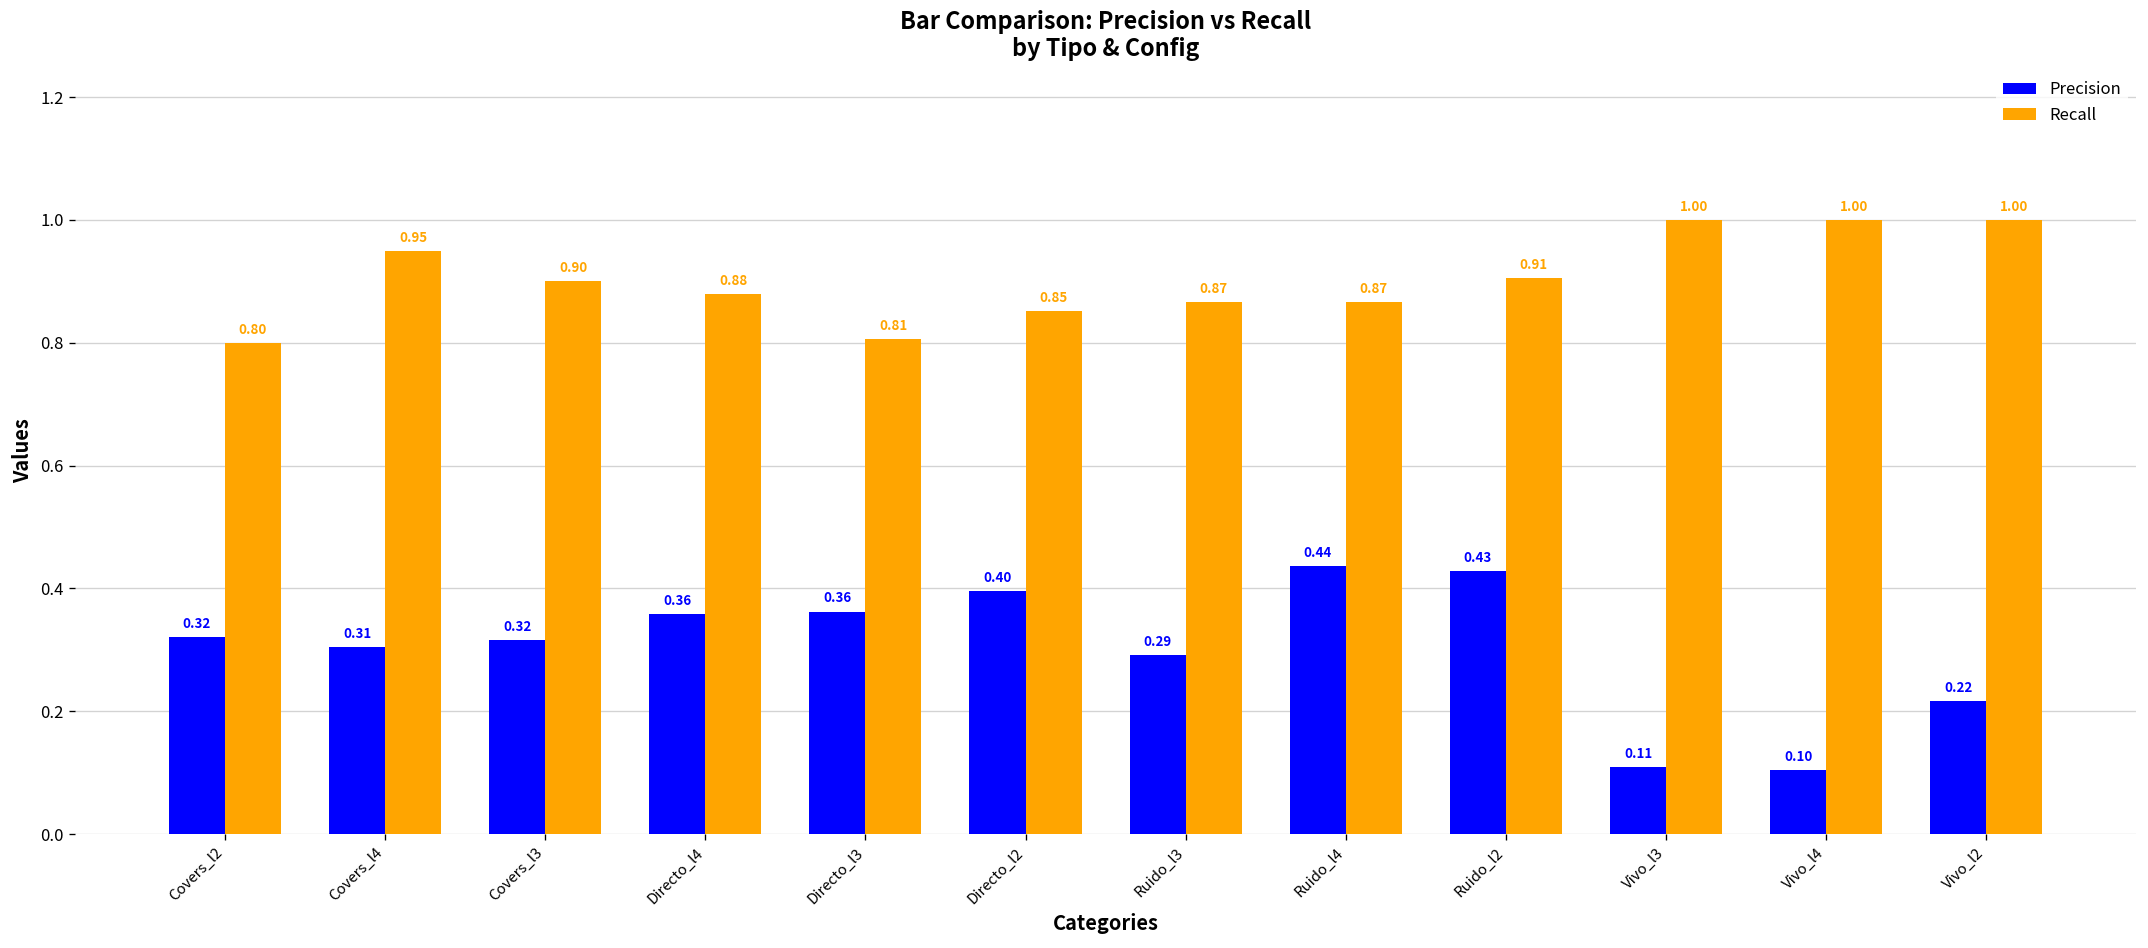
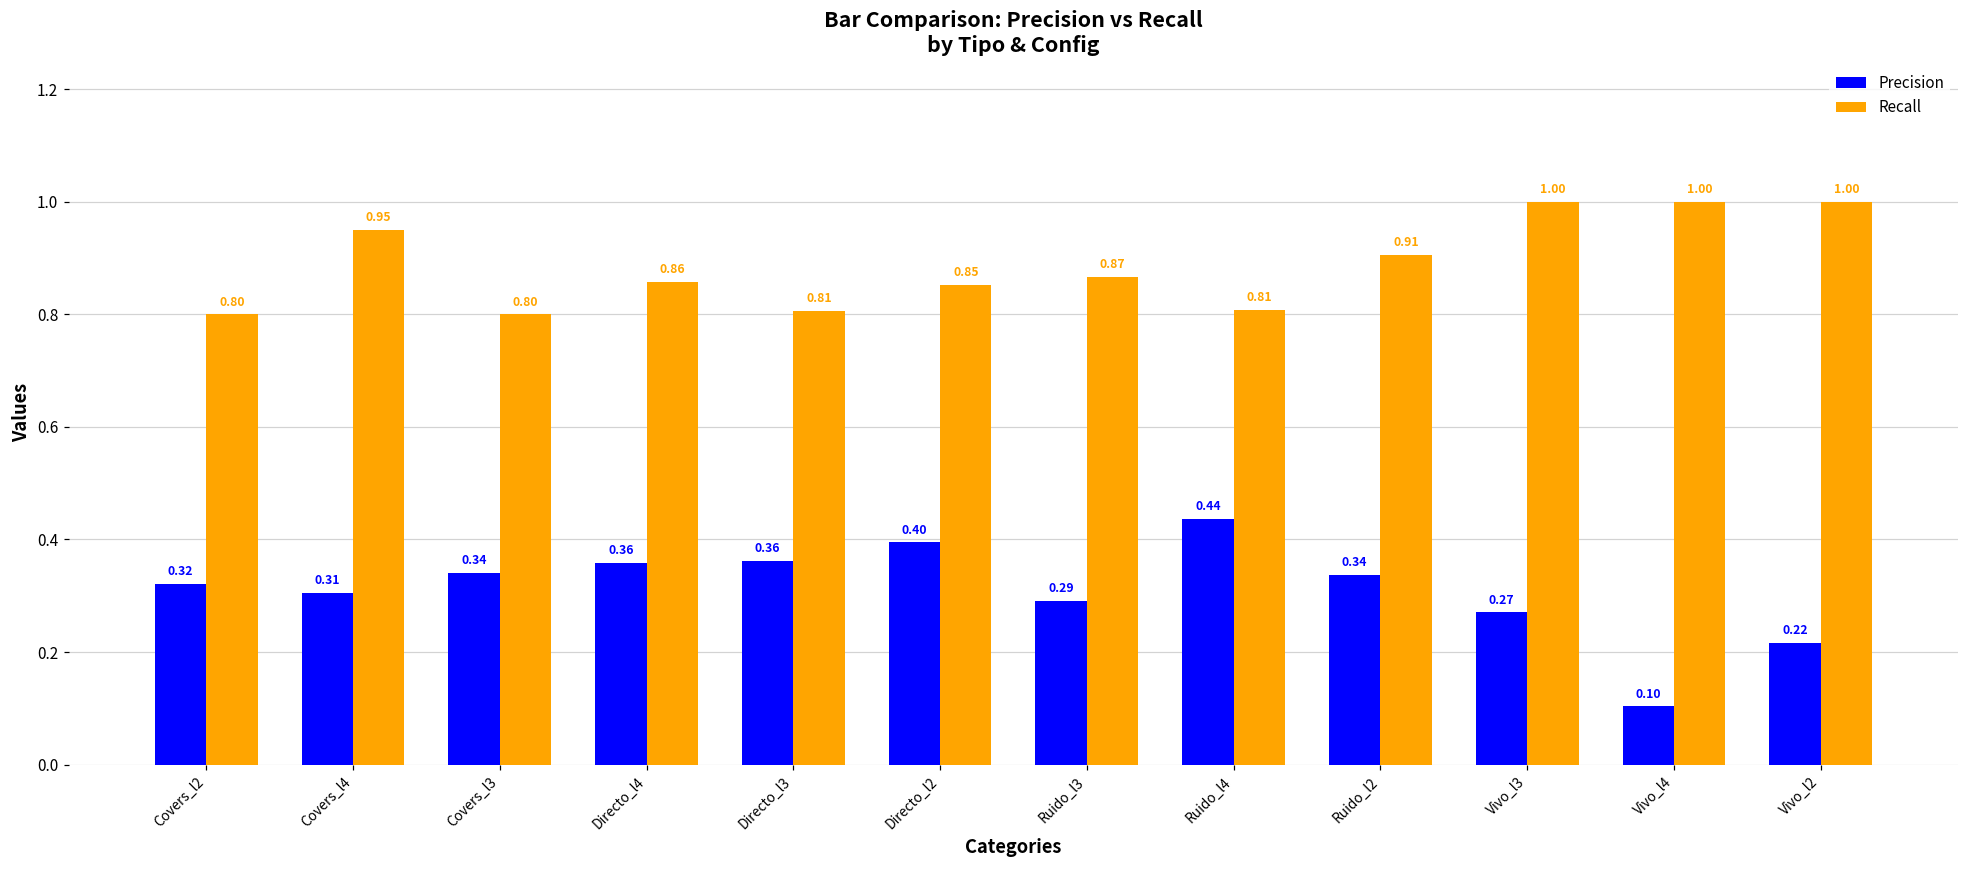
  {
    "Precision": {
      "Covers_l2": 0.32,
      "Covers_l4": 0.31,
-     "Covers_l3": 0.32,
+     "Covers_l3": 0.34,
      "Directo_l4": 0.36,
      "Directo_l3": 0.36,
      "Directo_l2": 0.40,
      "Ruido_l3": 0.29,
      "Ruido_l4": 0.44,
-     "Ruido_l2": 0.43,
-     "Vivo_l3": 0.11,
+     "Ruido_l2": 0.34,
+     "Vivo_l3": 0.27,
      "Vivo_l4": 0.10,
      "Vivo_l2": 0.22
    },
    "Recall": {
      "Covers_l2": 0.80,
      "Covers_l4": 0.95,
-     "Covers_l3": 0.90,
-     "Directo_l4": 0.88,
+     "Covers_l3": 0.80,
+     "Directo_l4": 0.86,
      "Directo_l3": 0.81,
      "Directo_l2": 0.85,
      "Ruido_l3": 0.87,
-     "Ruido_l4": 0.87,
+     "Ruido_l4": 0.81,
      "Ruido_l2": 0.91,
      "Vivo_l3": 1.00,
      "Vivo_l4": 1.00,
      "Vivo_l2": 1.00
    }
  }
